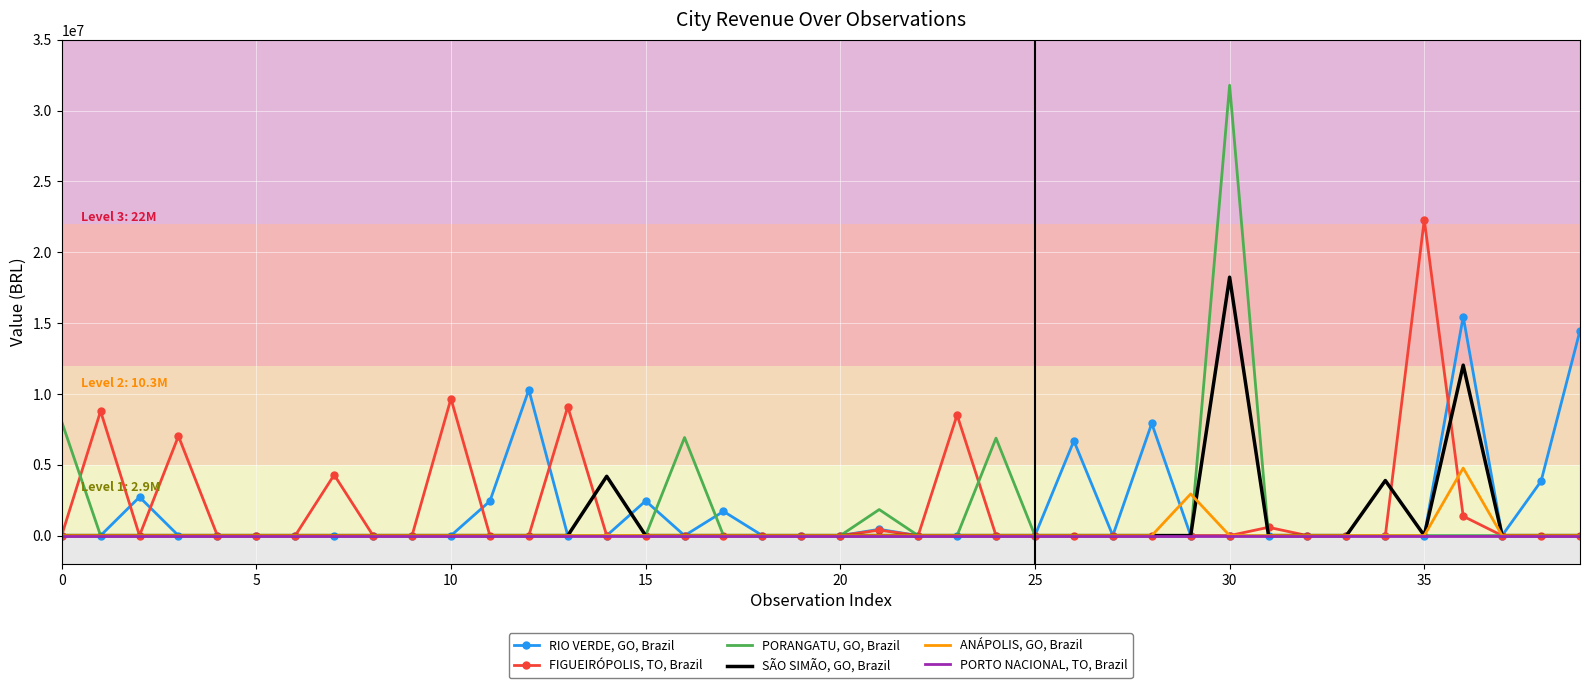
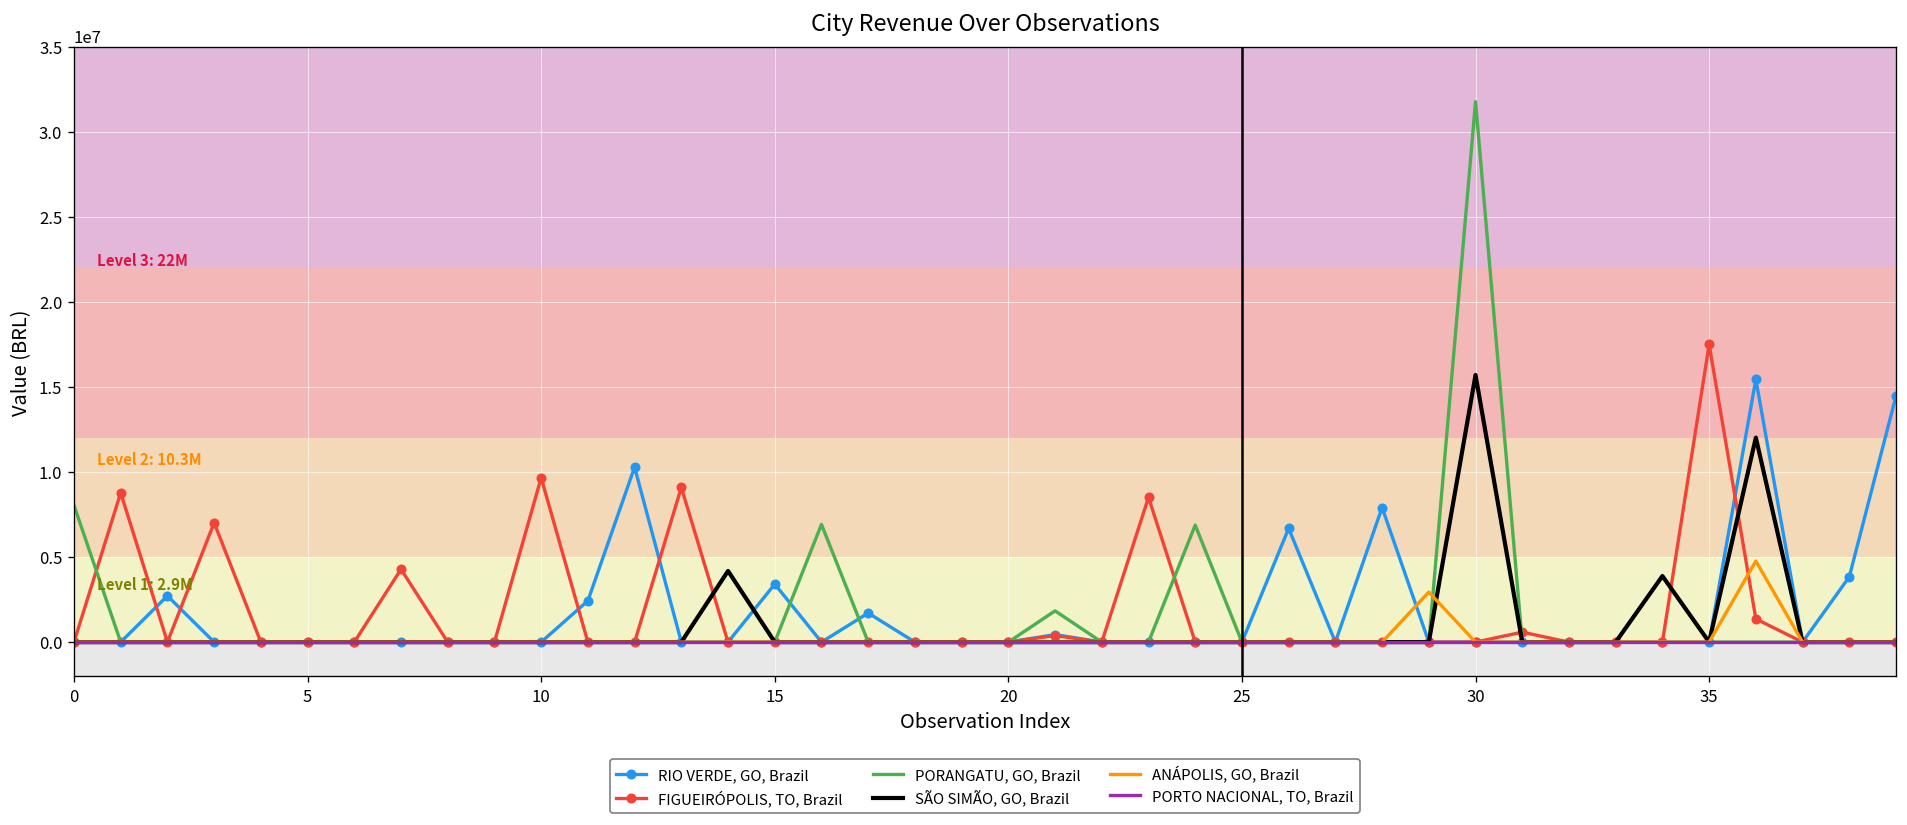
  {
    "RIO VERDE, GO, Brazil": {
-     "15": 2400000
+     "15": 3400000
    },
    "FIGUEIRÓPOLIS, TO, Brazil": {
      "10": 9700000,
-     "35": 22300000
+     "35": 17500000
    },
    "PORANGATU, GO, Brazil": {
      "0": 8000000,
      "30": 31800000
    },
    "SÃO SIMÃO, GO, Brazil": {
-     "30": 18200000
+     "30": 15700000
    }
  }
